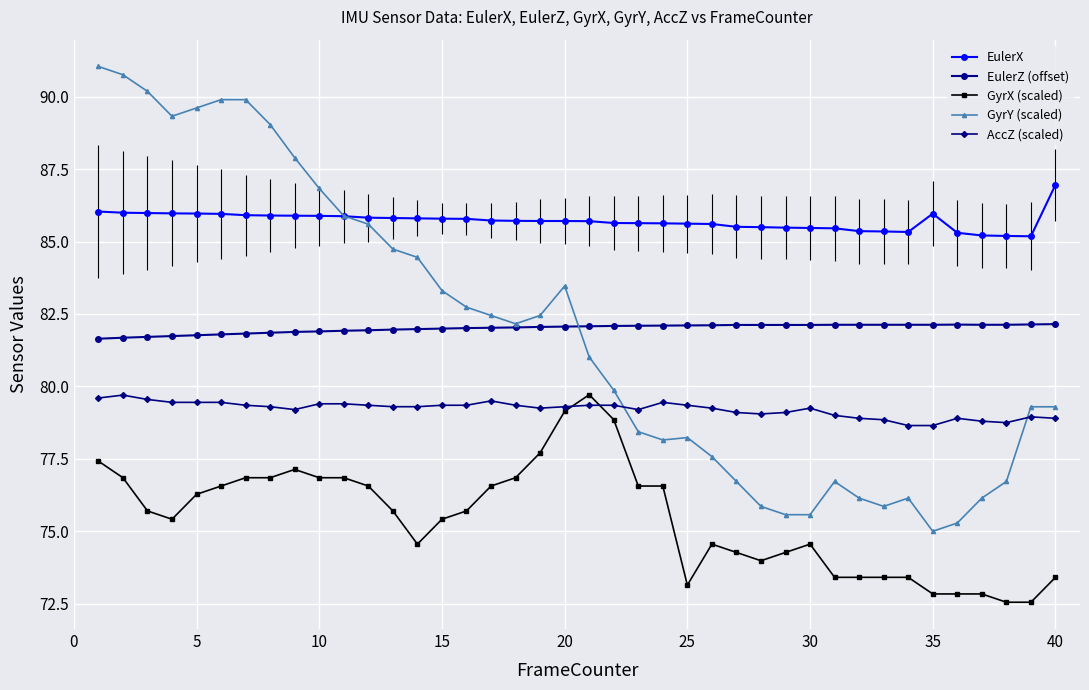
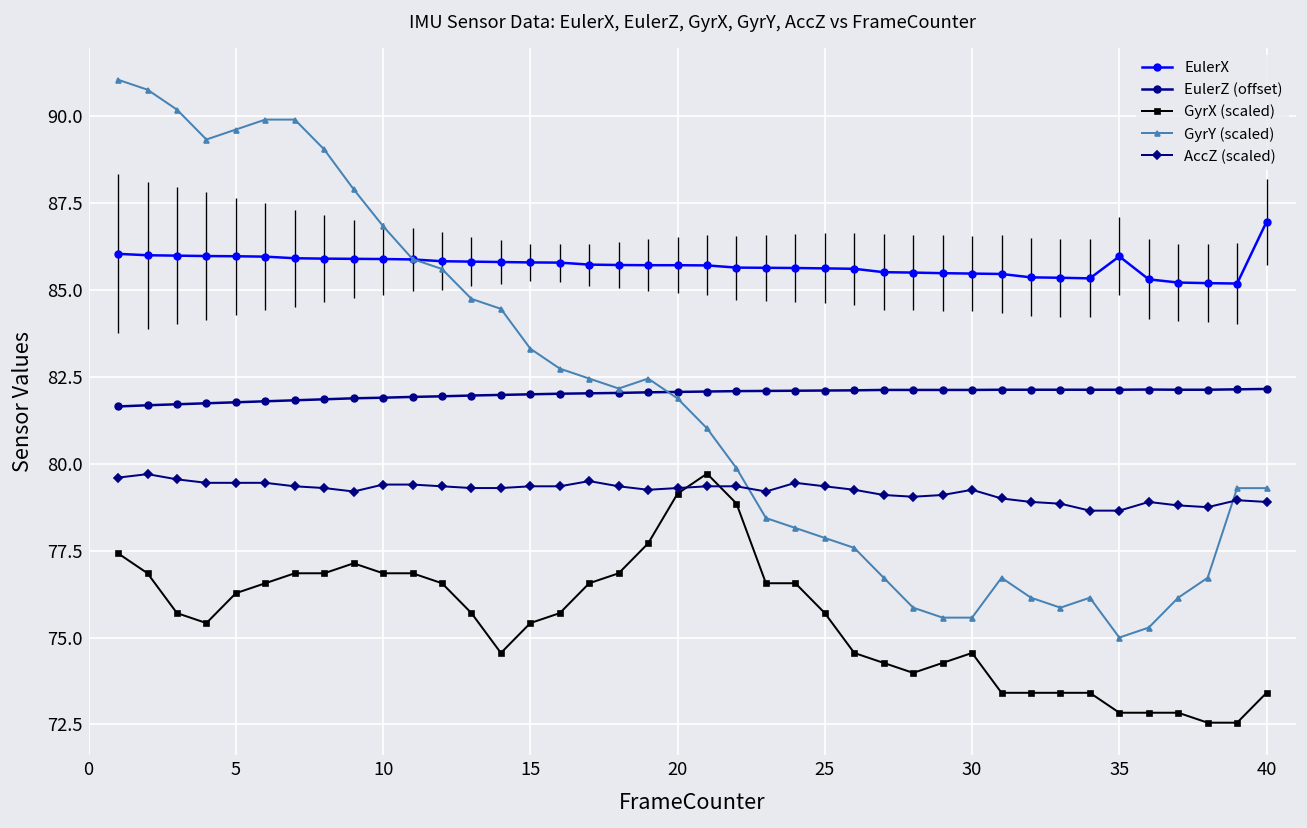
  {
    "EulerX": {
      "5": 86.0,
      "10": 85.9,
      "15": 85.8,
      "20": 85.7,
      "25": 85.6,
      "30": 85.5,
      "35": 86.0,
      "40": 87.0
    },
    "GyrX (scaled)": {
      "5": 76.3,
      "10": 76.8,
      "15": 75.4,
      "20": 79.1,
-     "25": 73.1,
+     "25": 75.7,
      "30": 74.6,
      "35": 72.8,
      "40": 73.4
    },
    "GyrY (scaled)": {
      "5": 89.6,
      "10": 86.8,
      "15": 83.3,
-     "20": 83.5,
-     "25": 78.2,
+     "20": 81.9,
+     "25": 77.9,
      "30": 75.6,
      "35": 75.0,
      "40": 79.3
    }
  }
